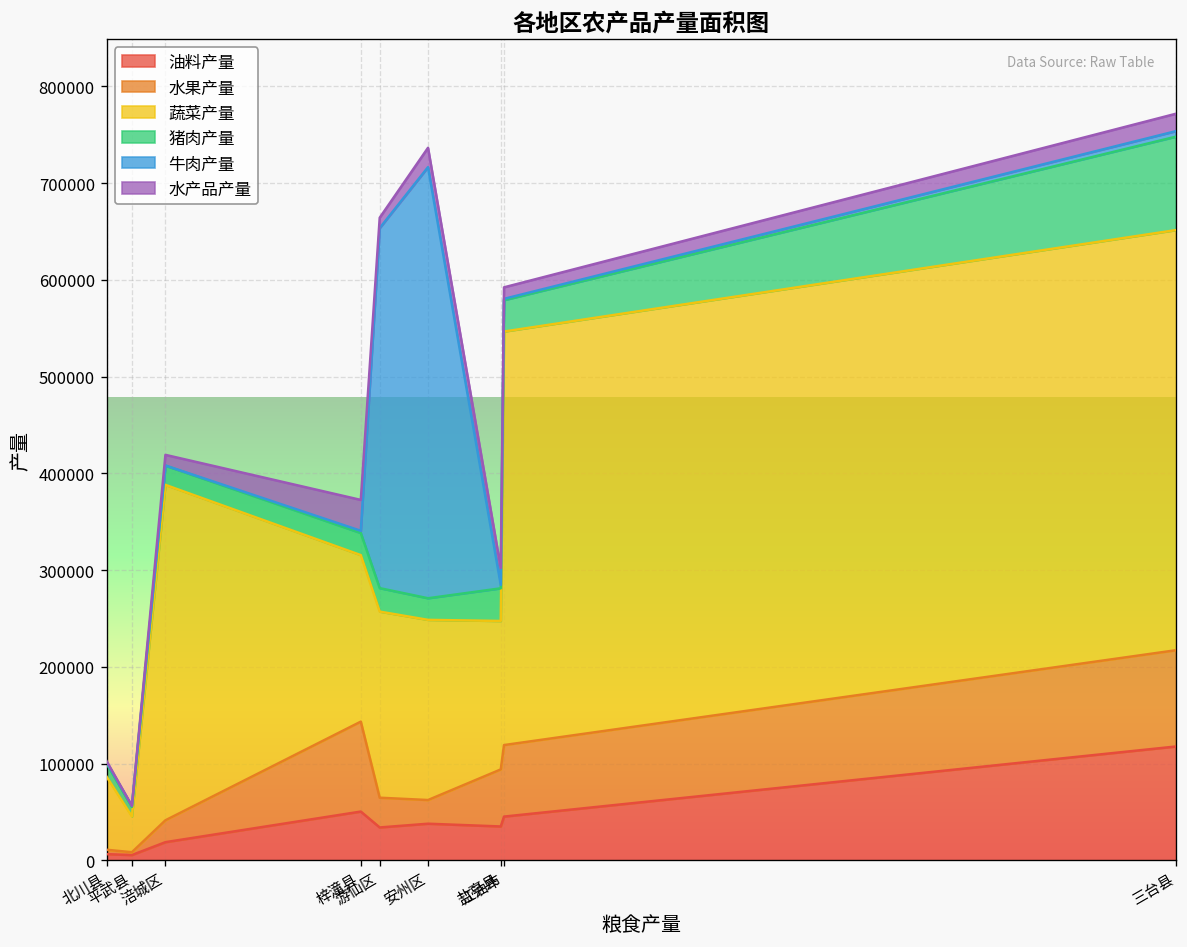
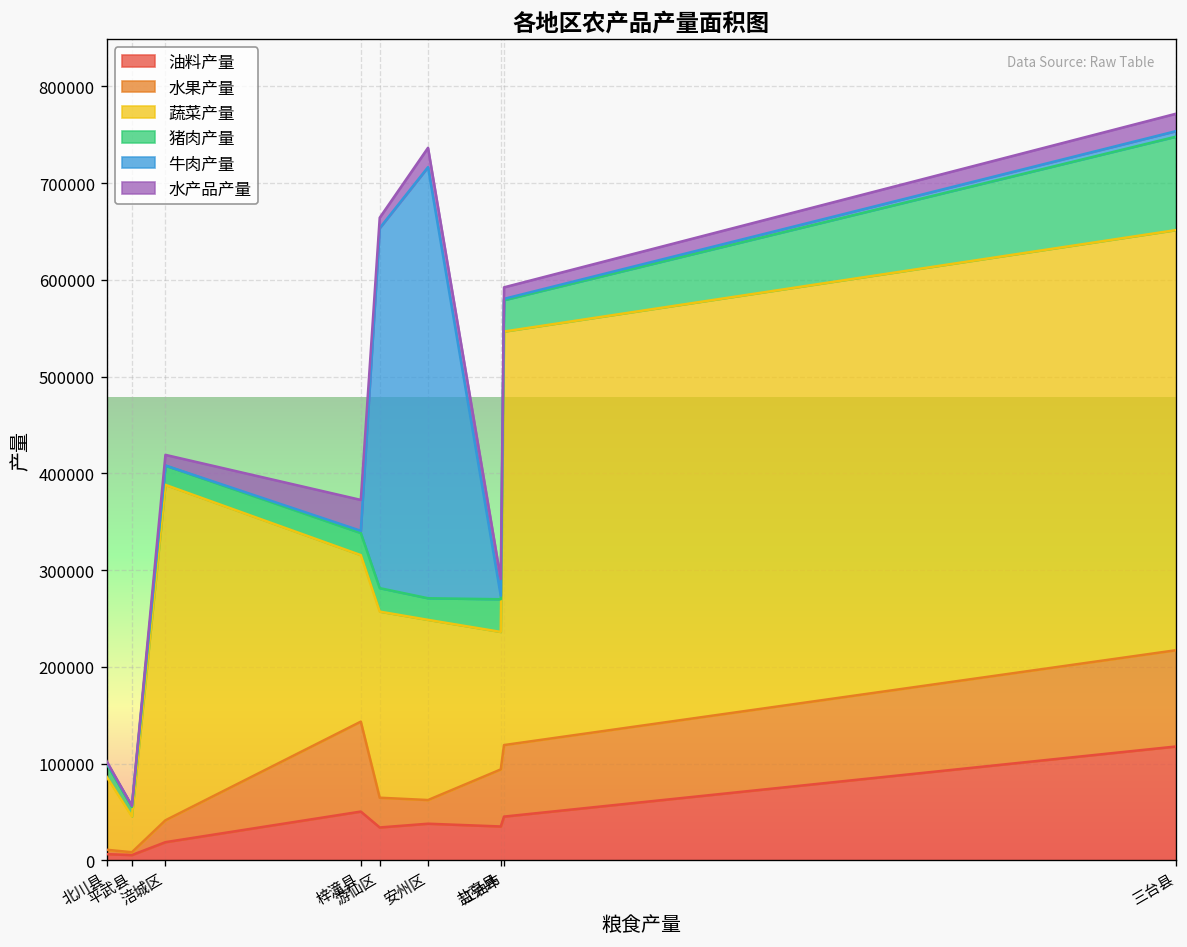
  {
    "蔬菜产量": {
      "北川县": 80000,
      "平武县": 40000,
      "涪城区": 350000,
      "梓潼县": 170000,
      "游仙区": 190000,
      "安州区": 190000,
-     "盐亭县": 150000,
+     "盐亭县": 140000,
      "江油市": 430000,
      "三台县": 430000
    },
    "猪肉产量": {
      "游仙区": 20000,
      "安州区": 20000,
      "盐亭县": 30000,
      "三台县": 100000
    },
    "牛肉产量": {
      "游仙区": 370000,
      "安州区": 450000,
      "盐亭县": 0,
      "三台县": 10000
    },
    "水产品产量": {
      "涪城区": 10000,
      "梓潼县": 30000,
      "游仙区": 10000,
      "安州区": 20000,
      "盐亭县": 20000,
      "江油市": 10000,
      "三台县": 20000
    }
  }
